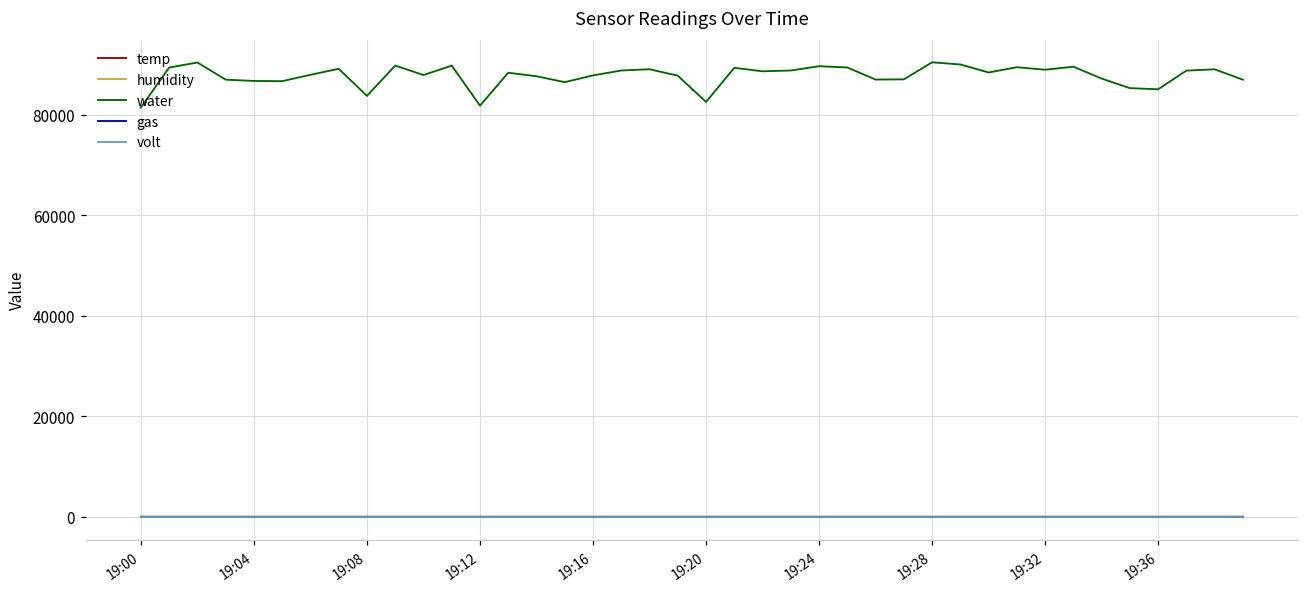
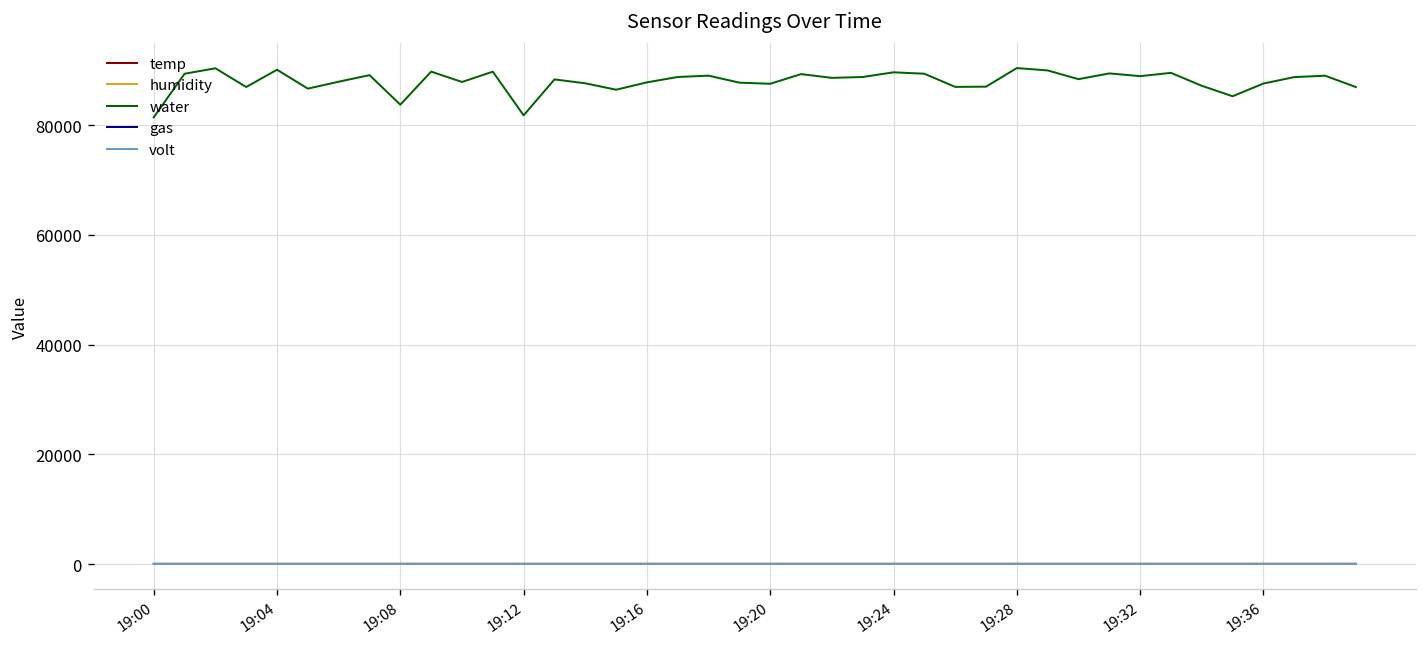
  {
    "volt": {
      "19:00": 0,
      "19:04": 0,
      "19:08": 0,
      "19:12": 0,
      "19:16": 0,
      "19:20": 0,
      "19:24": 0,
      "19:28": 0,
      "19:32": 0,
      "19:36": 0
    },
    "water": {
      "19:00": 81000,
-     "19:04": 87000,
+     "19:04": 90000,
      "19:08": 84000,
      "19:12": 82000,
      "19:16": 88000,
-     "19:20": 83000,
+     "19:20": 88000,
      "19:24": 90000,
      "19:28": 90000,
      "19:32": 89000,
-     "19:36": 85000
+     "19:36": 88000
    }
  }
